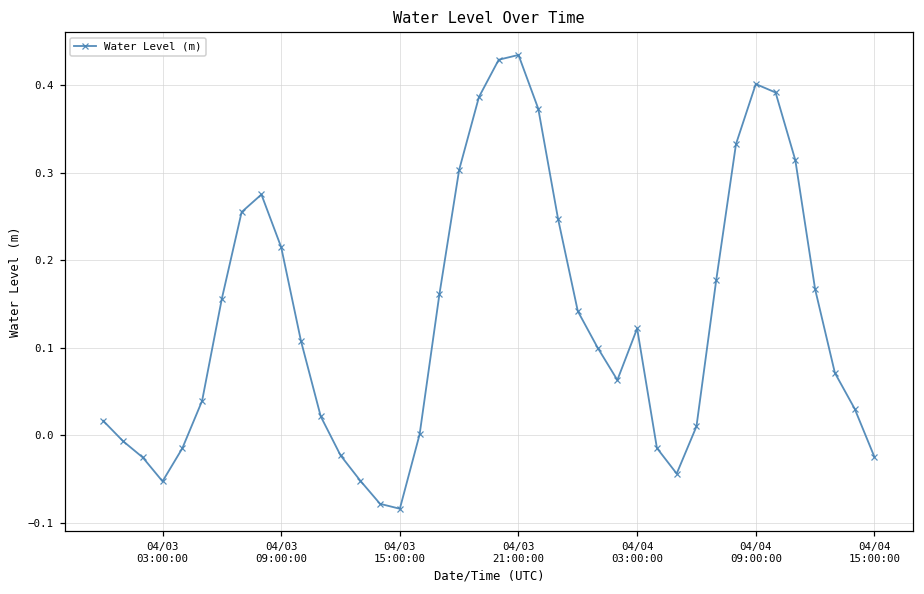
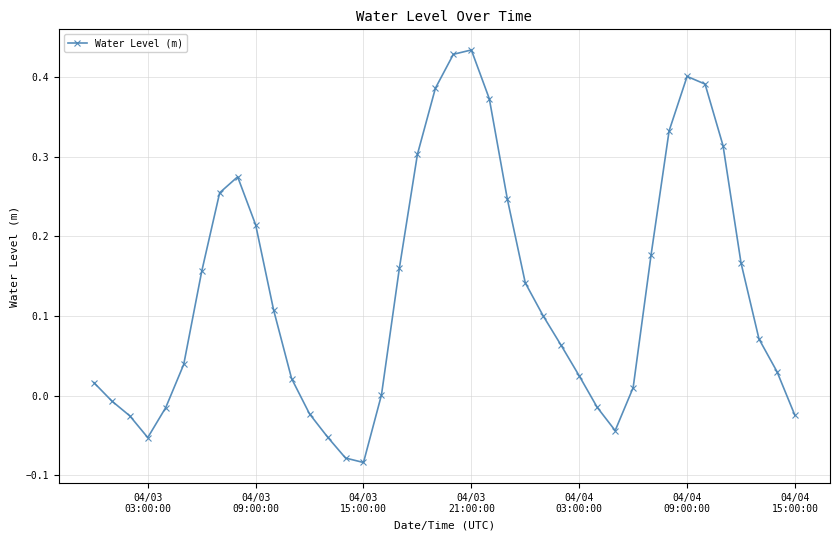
  {
    "04/03 03:00:00": -0.05,
    "04/03 09:00:00": 0.21,
    "04/03 15:00:00": -0.08,
    "04/03 21:00:00": 0.43,
-   "04/04 03:00:00": 0.12,
+   "04/04 03:00:00": 0.02,
    "04/04 09:00:00": 0.40,
    "04/04 15:00:00": -0.03
  }
